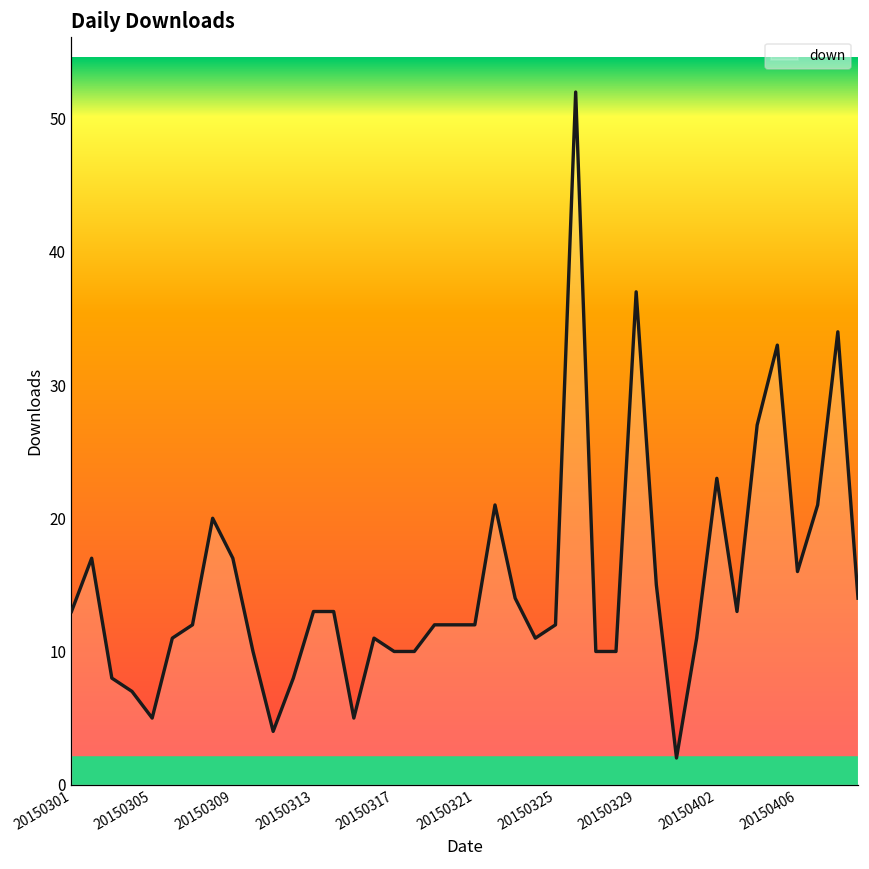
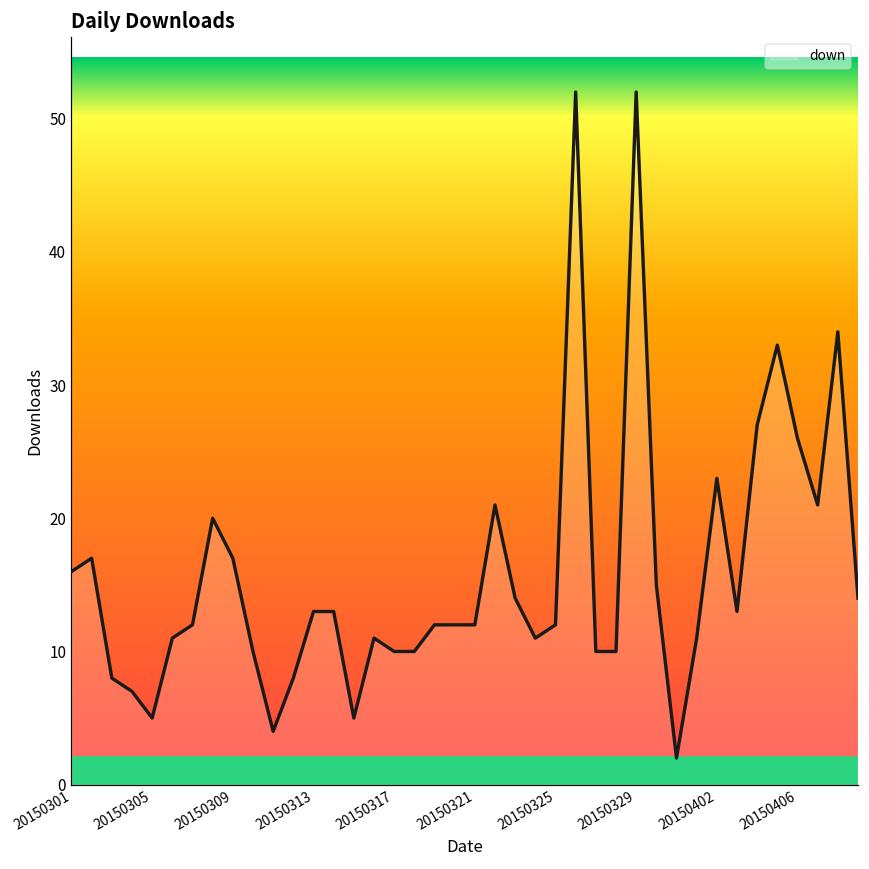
  {
-   "20150301": 13,
+   "20150301": 16,
    "20150305": 5,
    "20150309": 17,
    "20150313": 13,
    "20150317": 10,
    "20150321": 12,
    "20150325": 12,
-   "20150329": 37,
+   "20150329": 52,
    "20150402": 23,
-   "20150406": 16
+   "20150406": 26
  }
